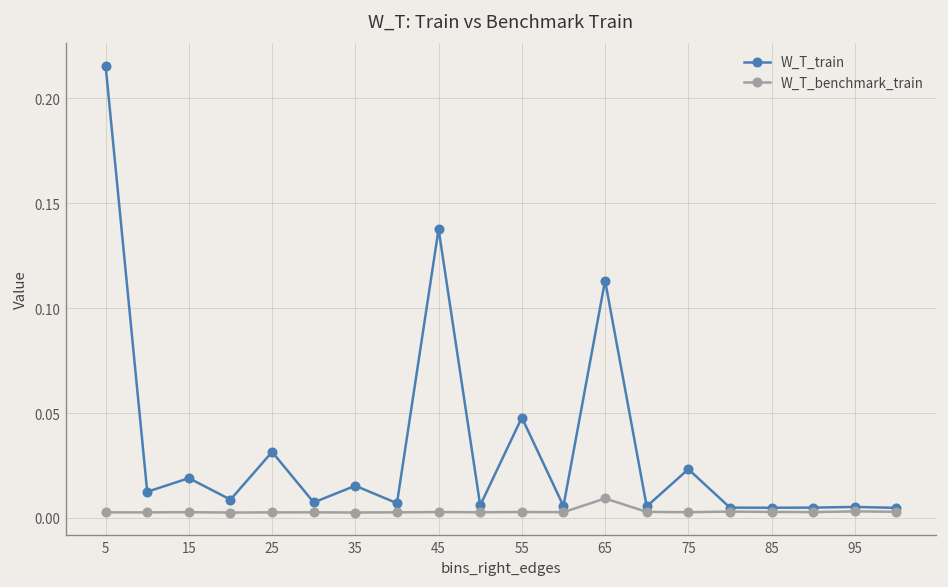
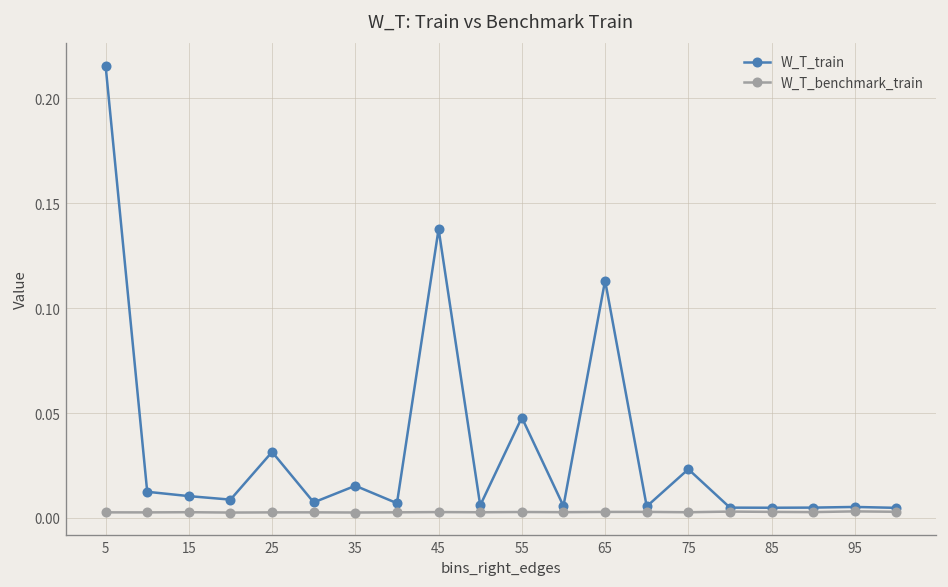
  {
    "W_T_train": {
      "5": 0.216,
-     "15": 0.019,
+     "15": 0.010,
      "25": 0.031,
      "35": 0.015,
      "45": 0.138,
      "55": 0.048,
      "65": 0.113,
      "75": 0.023,
      "85": 0.005,
      "95": 0.005
    },
    "W_T_benchmark_train": {
      "5": 0.003,
      "15": 0.003,
      "25": 0.003,
      "35": 0.003,
      "45": 0.003,
      "55": 0.003,
-     "65": 0.009,
+     "65": 0.003,
      "75": 0.003,
      "85": 0.003,
      "95": 0.003
    }
  }
